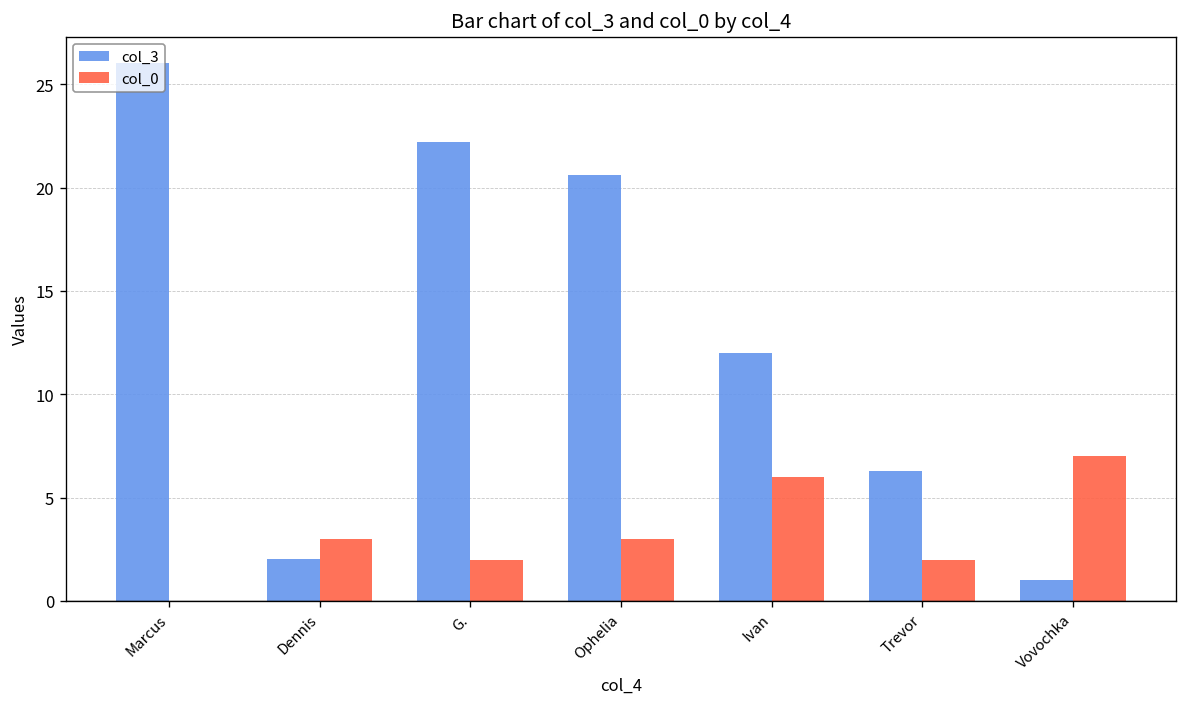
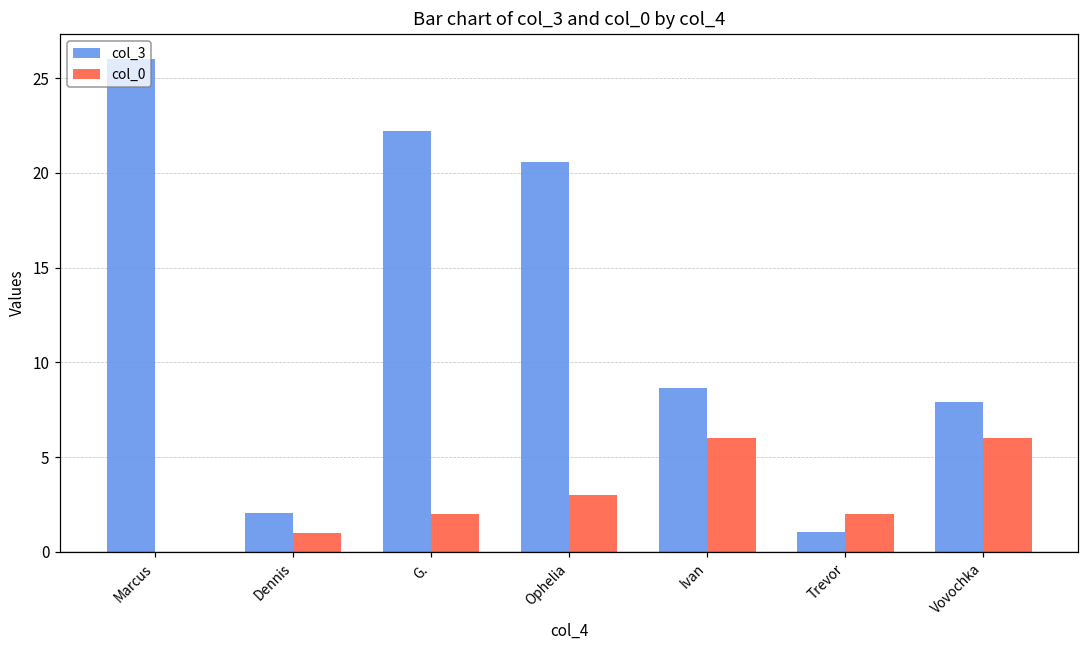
  {
    "col_3": {
      "Dennis": 2.1,
      "G.": 22.2,
      "Ophelia": 20.6,
-     "Ivan": 12.0,
-     "Trevor": 6.3,
-     "Vovochka": 1.0
+     "Ivan": 8.6,
+     "Trevor": 1.0,
+     "Vovochka": 7.9
    },
    "col_0": {
      "Marcus": 0,
-     "Dennis": 3,
+     "Dennis": 1,
      "G.": 2,
      "Ophelia": 3,
      "Ivan": 6,
      "Trevor": 2,
-     "Vovochka": 7
+     "Vovochka": 6
    }
  }
